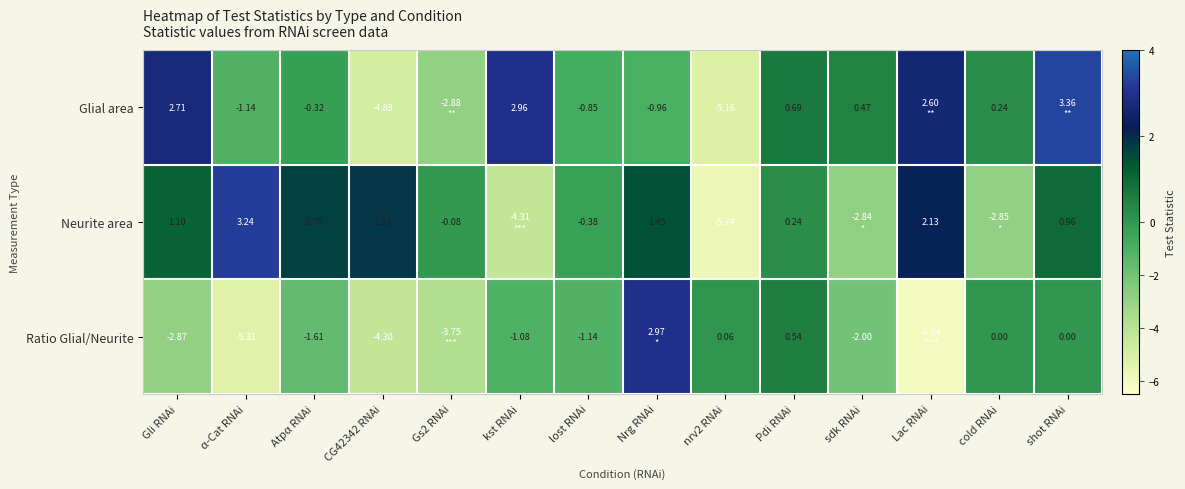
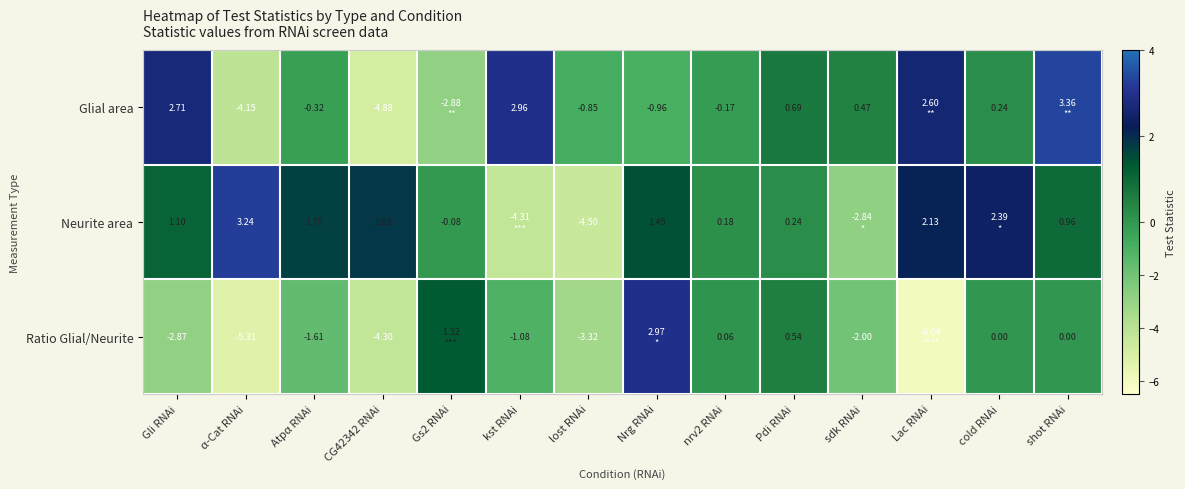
  {
    "Glial area": {
      "Gli RNAi": 2.71,
-     "α-Cat RNAi": -1.14,
+     "α-Cat RNAi": -4.15,
      "Atpα RNAi": -0.32,
      "CG42342 RNAi": -4.88,
      "Gs2 RNAi": -2.88,
      "kst RNAi": 2.96,
      "lost RNAi": -0.85,
      "Nrg RNAi": -0.96,
-     "nrv2 RNAi": -5.16,
+     "nrv2 RNAi": -0.17,
      "Pdi RNAi": 0.69,
      "sdk RNAi": 0.47,
      "Lac RNAi": 2.60,
      "cold RNAi": 0.24,
      "shot RNAi": 3.36
    },
    "Neurite area": {
      "Gli RNAi": 1.10,
      "α-Cat RNAi": 3.24,
      "Gs2 RNAi": -0.08,
      "kst RNAi": -4.31,
-     "lost RNAi": -0.38,
-     "nrv2 RNAi": -5.74,
+     "lost RNAi": -4.50,
+     "nrv2 RNAi": 0.18,
      "Pdi RNAi": 0.24,
      "sdk RNAi": -2.84,
      "Lac RNAi": 2.13,
-     "cold RNAi": -2.85,
+     "cold RNAi": 2.39,
      "shot RNAi": 0.96
    },
    "Ratio Glial/Neurite": {
      "Gli RNAi": -2.87,
      "α-Cat RNAi": -5.31,
      "Atpα RNAi": -1.61,
      "CG42342 RNAi": -4.30,
-     "Gs2 RNAi": -3.75,
+     "Gs2 RNAi": 1.32,
      "kst RNAi": -1.08,
-     "lost RNAi": -1.14,
+     "lost RNAi": -3.32,
      "Nrg RNAi": 2.97,
      "nrv2 RNAi": 0.06,
      "Pdi RNAi": 0.54,
      "sdk RNAi": -2.00,
      "Lac RNAi": -6.04,
      "cold RNAi": 0.00,
      "shot RNAi": 0.00
    }
  }
